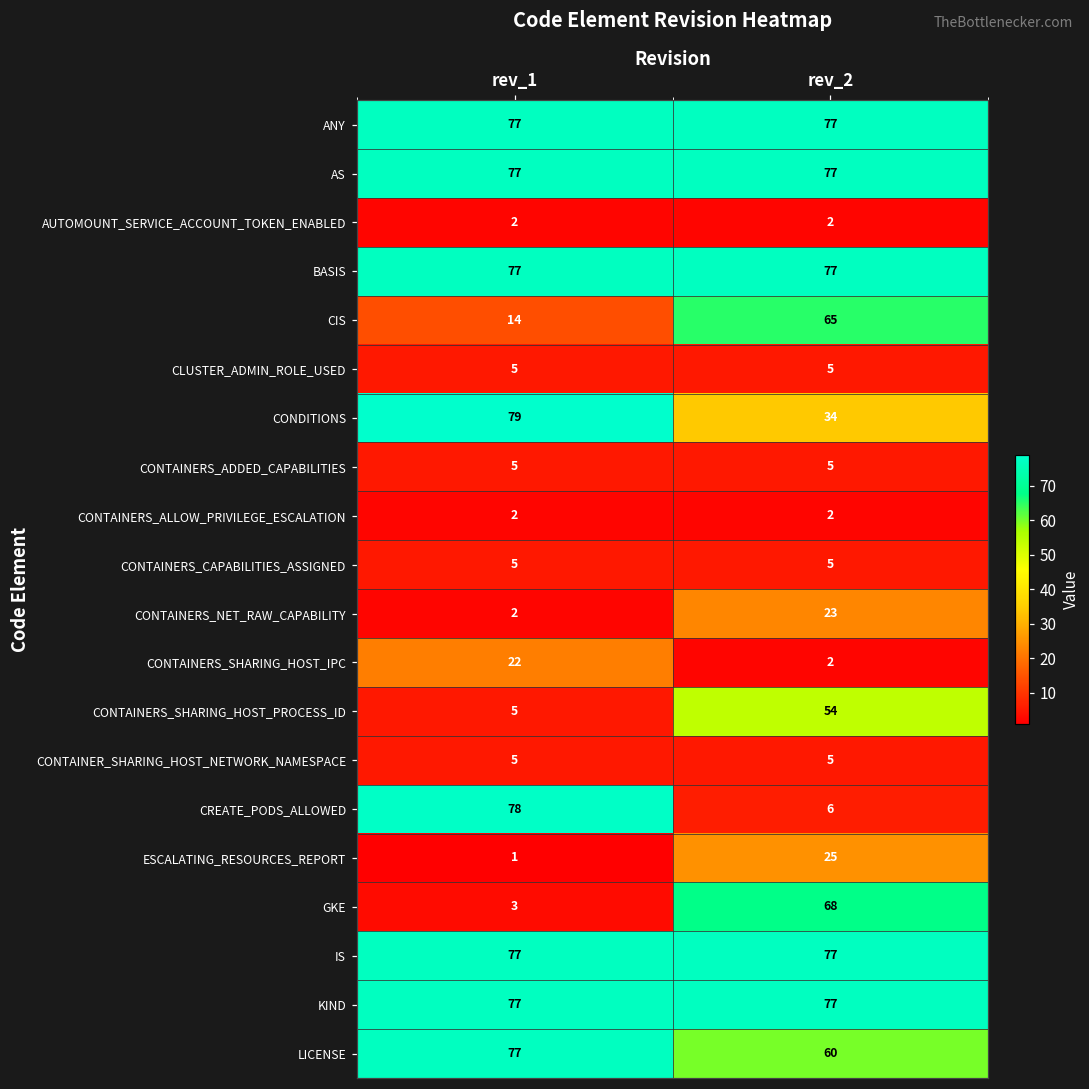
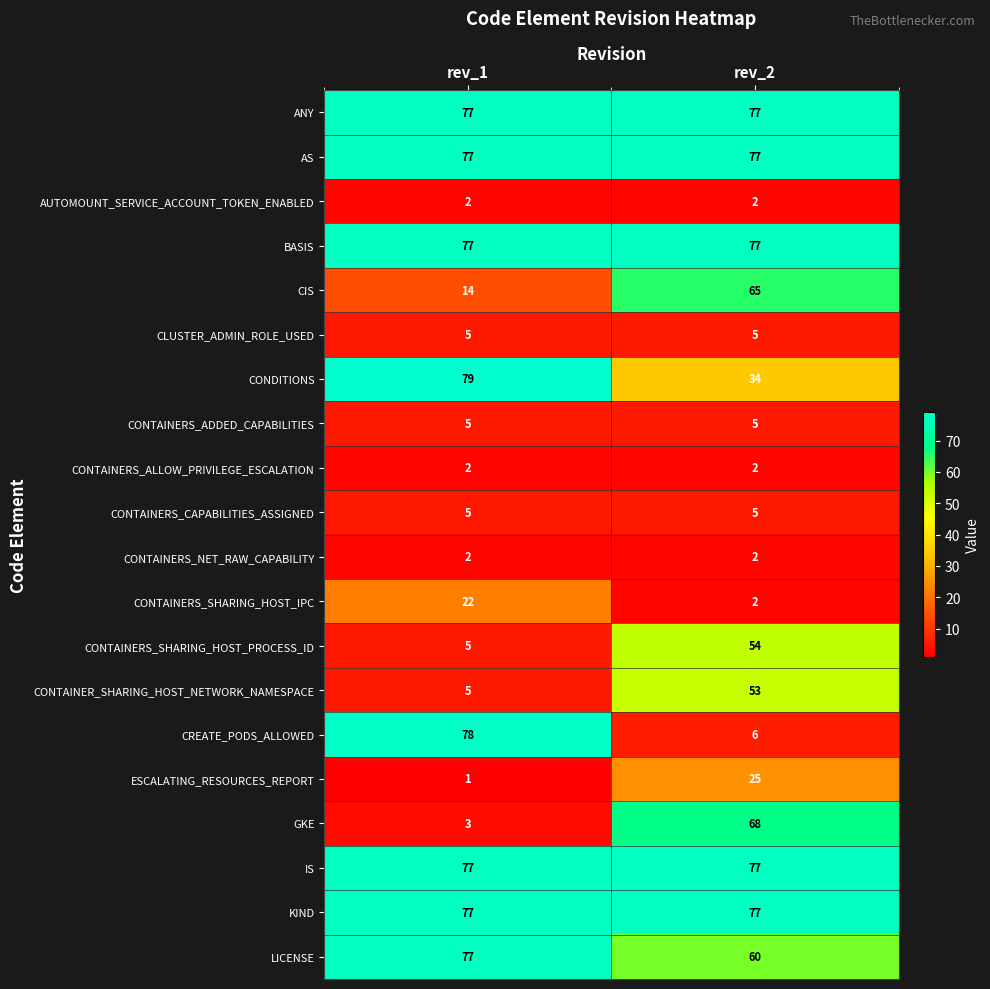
  {
    "ANY": {
      "rev_1": 77,
      "rev_2": 77
    },
    "AS": {
      "rev_1": 77,
      "rev_2": 77
    },
    "AUTOMOUNT_SERVICE_ACCOUNT_TOKEN_ENABLED": {
      "rev_1": 2,
      "rev_2": 2
    },
    "BASIS": {
      "rev_1": 77,
      "rev_2": 77
    },
    "CIS": {
      "rev_1": 14,
      "rev_2": 65
    },
    "CLUSTER_ADMIN_ROLE_USED": {
      "rev_1": 5,
      "rev_2": 5
    },
    "CONDITIONS": {
      "rev_1": 79,
      "rev_2": 34
    },
    "CONTAINERS_ADDED_CAPABILITIES": {
      "rev_1": 5,
      "rev_2": 5
    },
    "CONTAINERS_ALLOW_PRIVILEGE_ESCALATION": {
      "rev_1": 2,
      "rev_2": 2
    },
    "CONTAINERS_CAPABILITIES_ASSIGNED": {
      "rev_1": 5,
      "rev_2": 5
    },
    "CONTAINERS_NET_RAW_CAPABILITY": {
      "rev_1": 2,
-     "rev_2": 23
+     "rev_2": 2
    },
    "CONTAINERS_SHARING_HOST_IPC": {
      "rev_1": 22,
      "rev_2": 2
    },
    "CONTAINERS_SHARING_HOST_PROCESS_ID": {
      "rev_1": 5,
      "rev_2": 54
    },
    "CONTAINER_SHARING_HOST_NETWORK_NAMESPACE": {
      "rev_1": 5,
-     "rev_2": 5
+     "rev_2": 53
    },
    "CREATE_PODS_ALLOWED": {
      "rev_1": 78,
      "rev_2": 6
    },
    "ESCALATING_RESOURCES_REPORT": {
      "rev_1": 1,
      "rev_2": 25
    },
    "GKE": {
      "rev_1": 3,
      "rev_2": 68
    },
    "IS": {
      "rev_1": 77,
      "rev_2": 77
    },
    "KIND": {
      "rev_1": 77,
      "rev_2": 77
    },
    "LICENSE": {
      "rev_1": 77,
      "rev_2": 60
    }
  }
